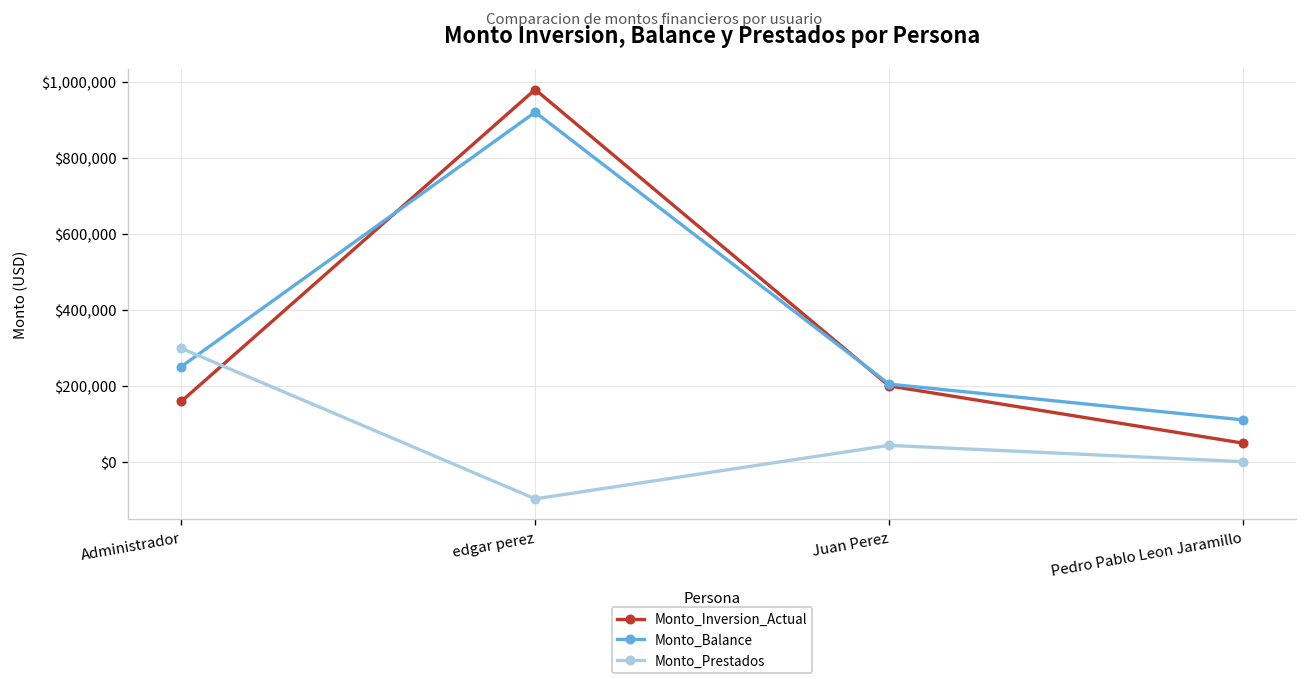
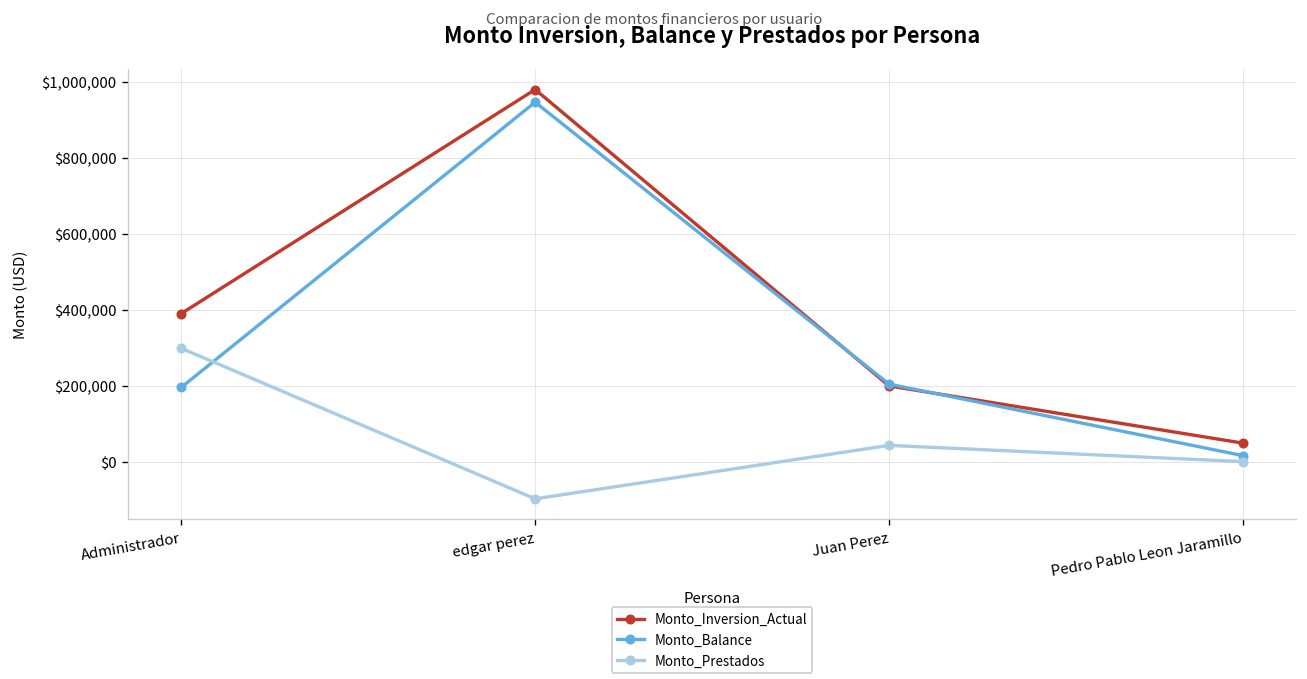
  {
    "Monto_Inversion_Actual": {
-     "Administrador": "$160,000",
+     "Administrador": "$390,000",
      "edgar perez": "$980,000",
      "Pedro Pablo Leon Jaramillo": "$50,000"
    },
    "Monto_Balance": {
-     "Administrador": "$250,000",
-     "edgar perez": "$920,000",
-     "Pedro Pablo Leon Jaramillo": "$110,000"
+     "Administrador": "$200,000",
+     "edgar perez": "$950,000",
+     "Pedro Pablo Leon Jaramillo": "$20,000"
    },
    "Monto_Prestados": {
      "Administrador": "$300,000",
      "edgar perez": "$-100,000",
      "Juan Perez": "$40,000",
      "Pedro Pablo Leon Jaramillo": "$0"
    }
  }
